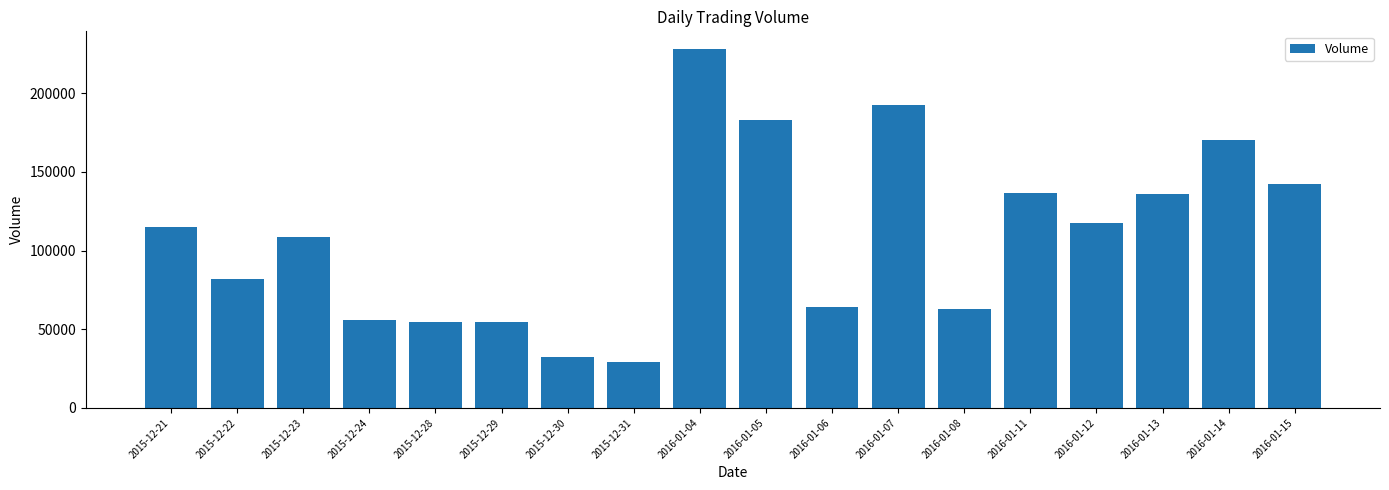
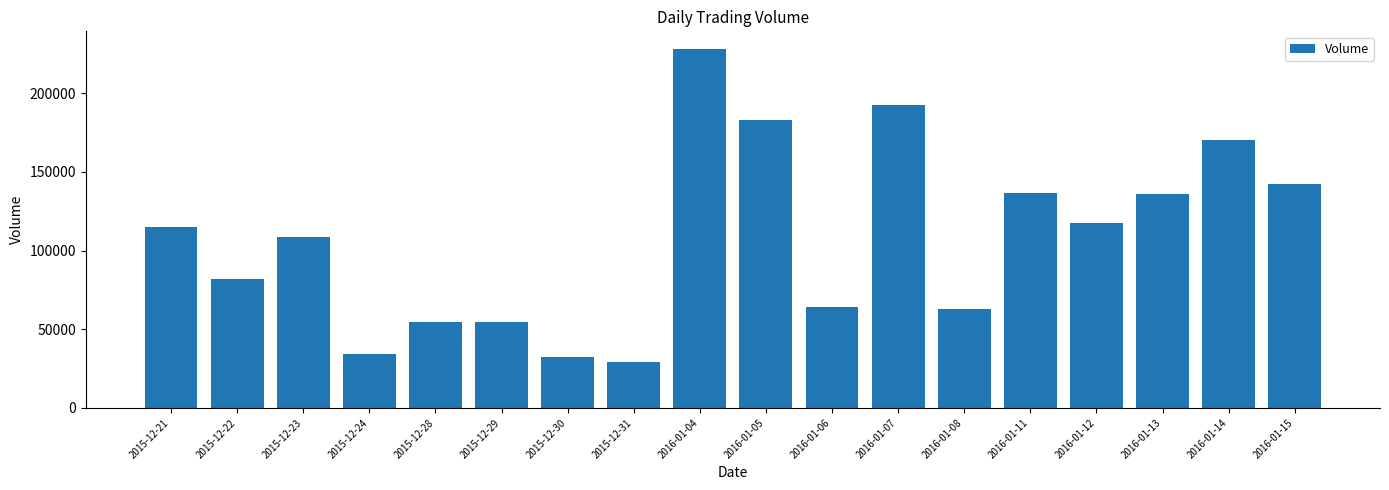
  {
    "2015-12-21": 115000,
    "2015-12-22": 82000,
    "2015-12-23": 108000,
-   "2015-12-24": 56000,
+   "2015-12-24": 34000,
    "2015-12-28": 54000,
    "2015-12-29": 54000,
    "2015-12-30": 32000,
    "2015-12-31": 29000,
    "2016-01-04": 228000,
    "2016-01-05": 183000,
    "2016-01-06": 64000,
    "2016-01-07": 192000,
    "2016-01-08": 63000,
    "2016-01-11": 136000,
    "2016-01-12": 117000,
    "2016-01-13": 136000,
    "2016-01-14": 170000,
    "2016-01-15": 143000
  }
